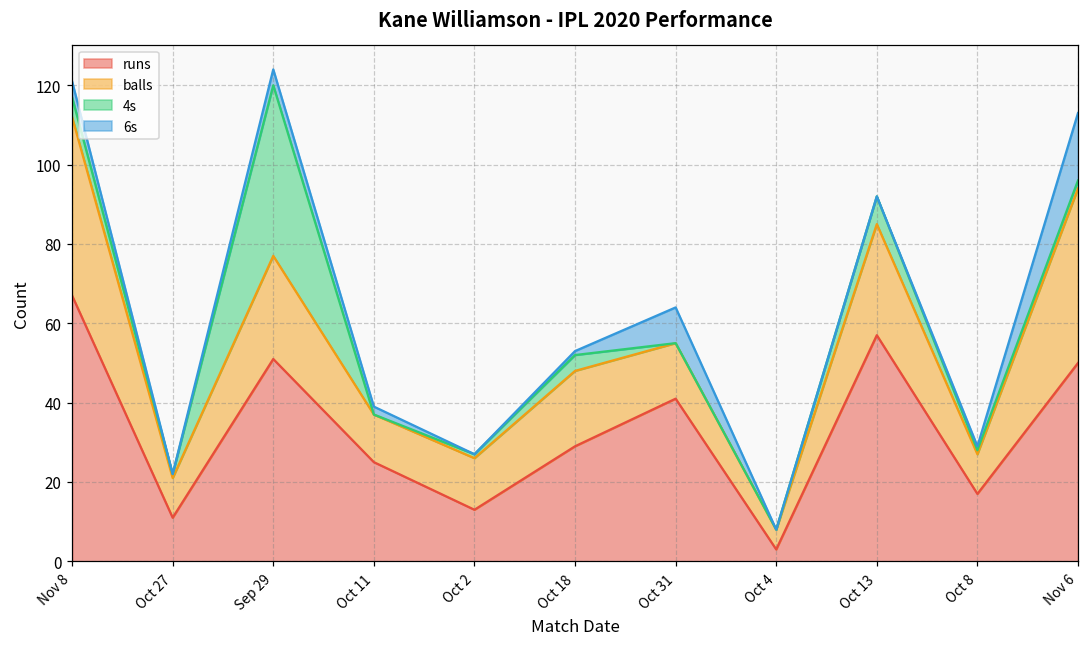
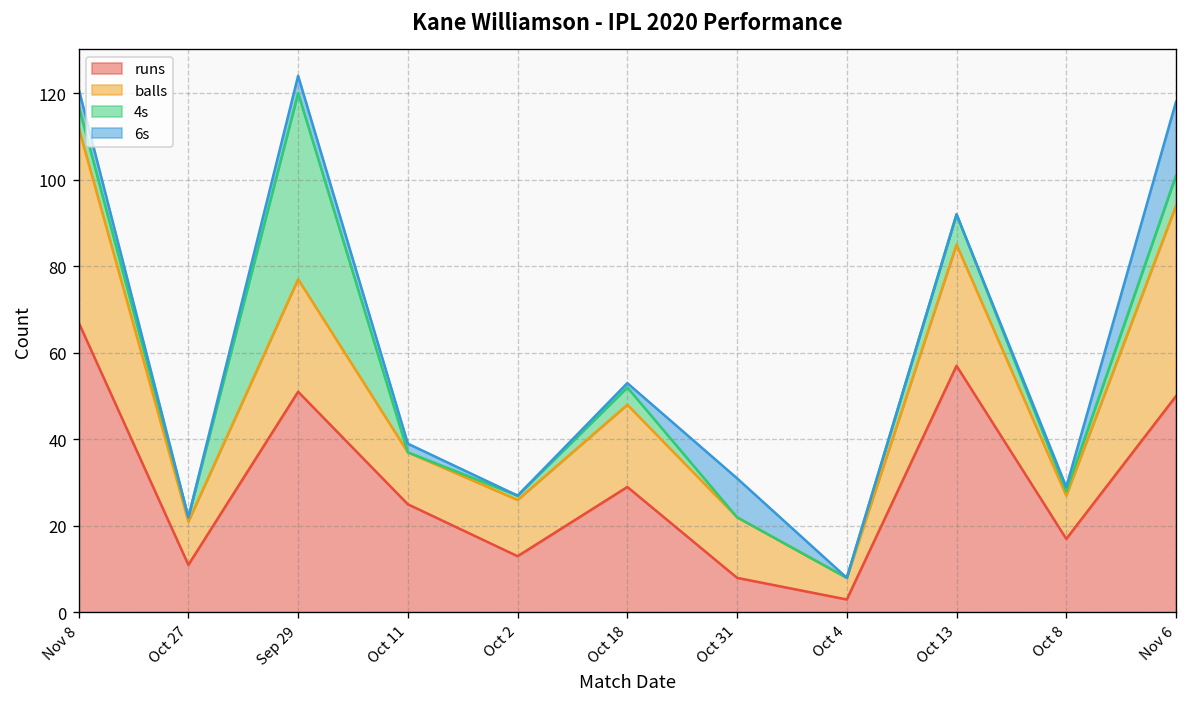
  {
    "runs": {
      "Nov 8": 67,
      "Oct 27": 11,
      "Sep 29": 51,
      "Oct 11": 25,
      "Oct 2": 13,
      "Oct 18": 29,
-     "Oct 31": 41,
+     "Oct 31": 8,
      "Oct 4": 3,
      "Oct 13": 57,
      "Oct 8": 17,
      "Nov 6": 50
    },
    "balls": {
      "Nov 8": 45,
      "Oct 27": 10,
      "Sep 29": 26,
      "Oct 2": 13,
      "Oct 18": 19,
      "Oct 13": 28,
      "Oct 8": 10,
      "Nov 6": 44
    },
    "4s": {
      "Nov 8": 5,
      "Sep 29": 43,
      "Oct 18": 4,
      "Oct 8": 1,
-     "Nov 6": 2
+     "Nov 6": 7
    },
    "6s": {
      "Nov 8": 4,
      "Sep 29": 4,
      "Oct 11": 2,
      "Oct 18": 1,
      "Oct 31": 9,
      "Oct 8": 1,
      "Nov 6": 17
    }
  }
